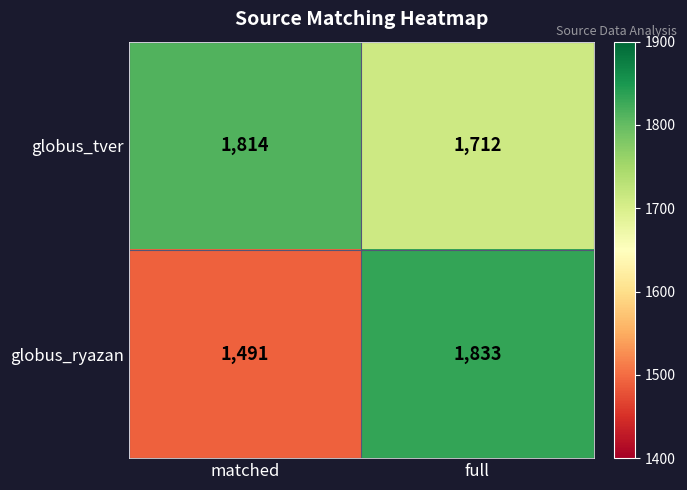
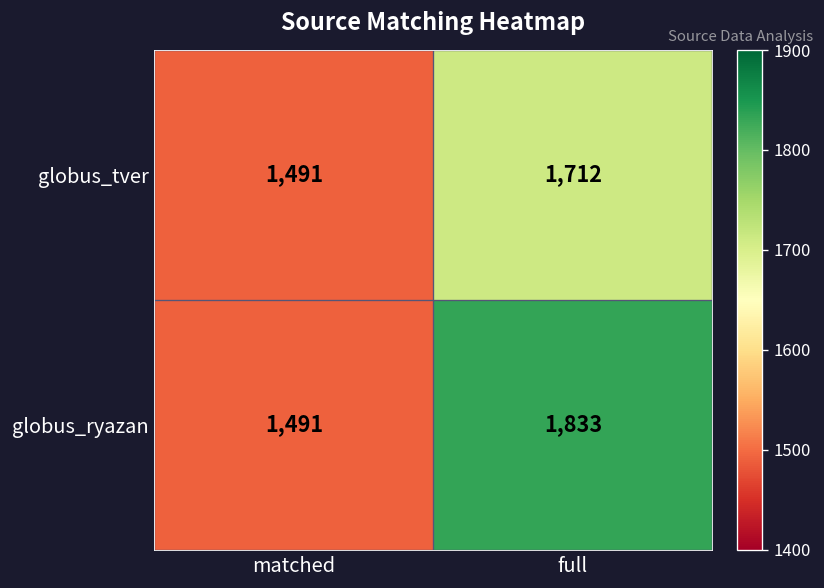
  {
    "globus_tver": {
-     "matched": "1,814",
+     "matched": "1,491",
      "full": "1,712"
    },
    "globus_ryazan": {
      "matched": "1,491",
      "full": "1,833"
    }
  }
